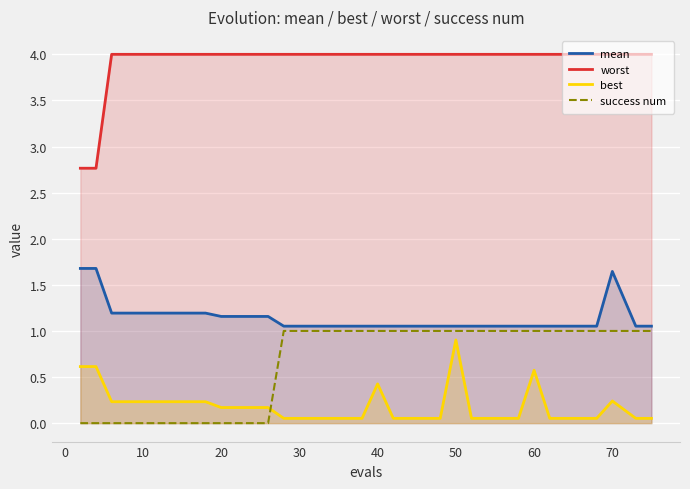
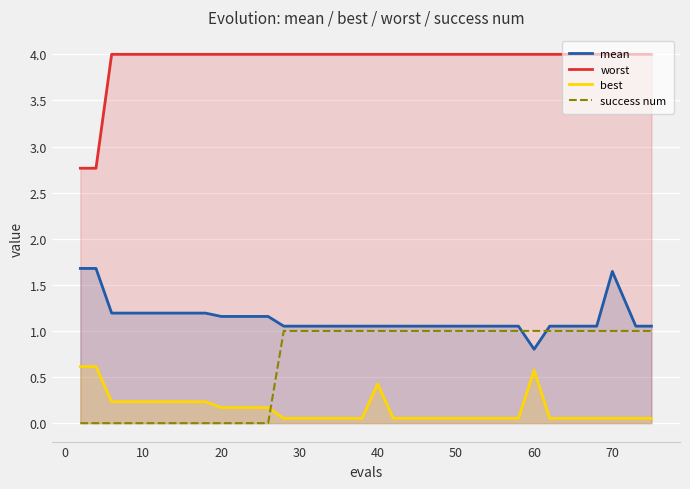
  {
    "mean": {
      "10": 1.2,
      "20": 1.2,
      "30": 1.1,
      "40": 1.1,
      "50": 1.1,
-     "60": 1.1,
+     "60": 0.8,
      "70": 1.6
    },
    "worst": {
      "10": 4.0,
      "20": 4.0,
      "30": 4.0,
      "40": 4.0,
      "50": 4.0,
      "60": 4.0
    },
    "best": {
      "10": 0.2,
      "20": 0.2,
      "30": 0.1,
      "40": 0.4,
-     "50": 0.9,
+     "50": 0.1,
      "60": 0.6,
-     "70": 0.2
+     "70": 0.1
    },
    "success num": {
      "10": 0.0,
      "20": 0.0,
      "30": 1.0,
      "40": 1.0,
      "50": 1.0,
      "60": 1.0,
      "70": 1.0
    }
  }
